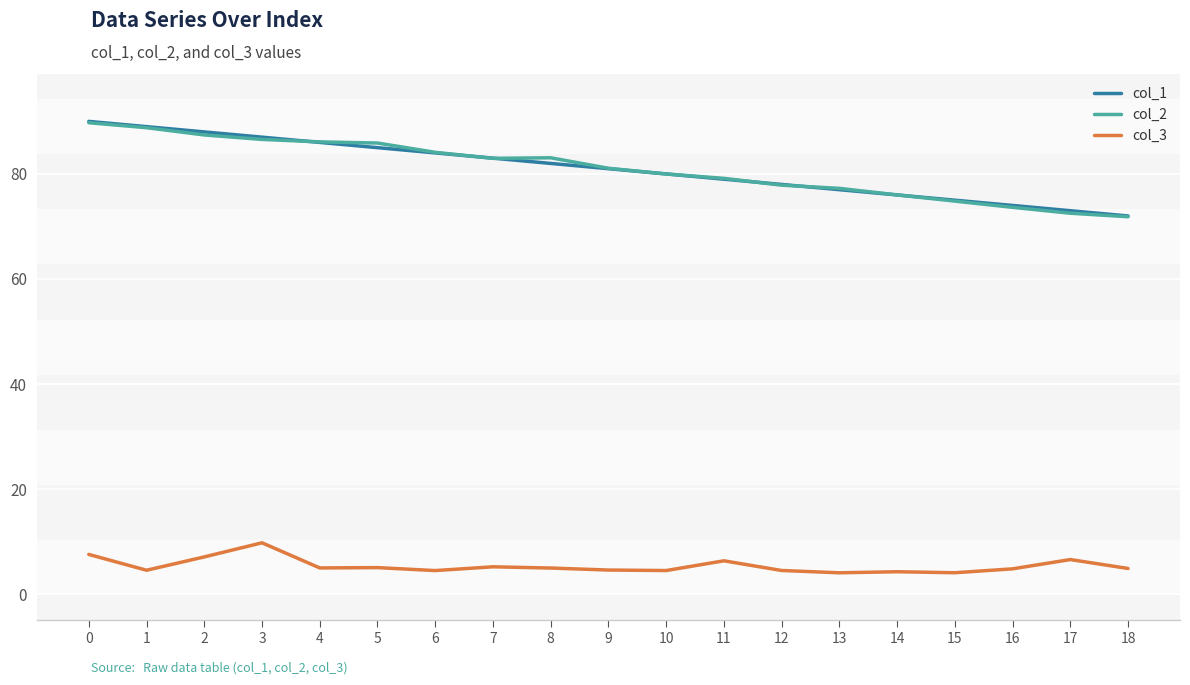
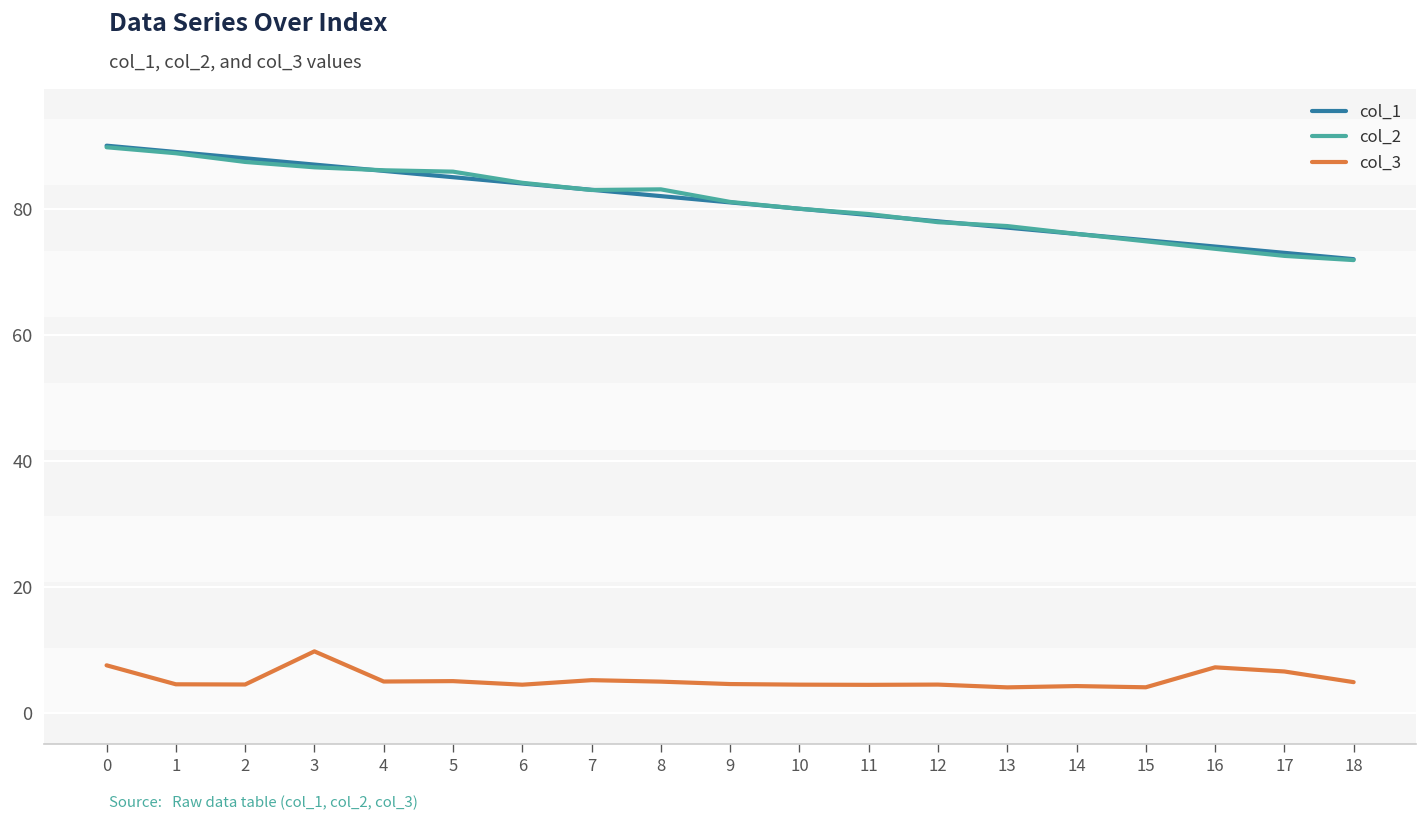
  {
    "col_3": {
      "0": 8,
      "1": 5,
-     "2": 7,
+     "2": 5,
      "3": 10,
      "4": 5,
      "5": 5,
      "6": 4,
      "7": 5,
      "8": 5,
      "9": 5,
      "10": 5,
-     "11": 6,
+     "11": 4,
      "12": 5,
      "13": 4,
      "14": 4,
      "15": 4,
-     "16": 5,
+     "16": 7,
      "17": 7,
      "18": 5
    }
  }
